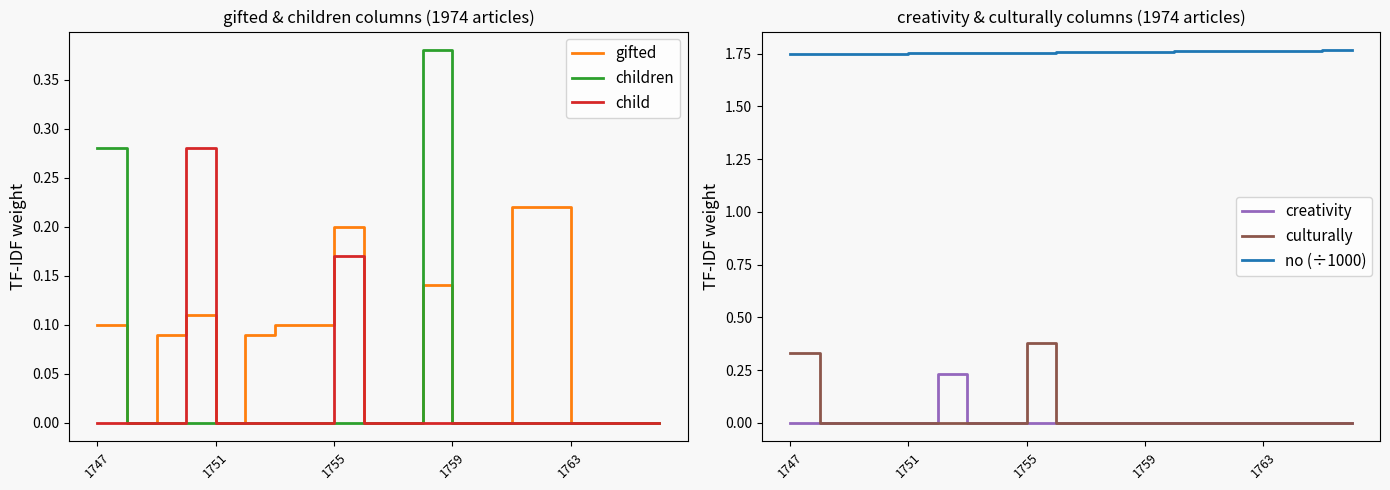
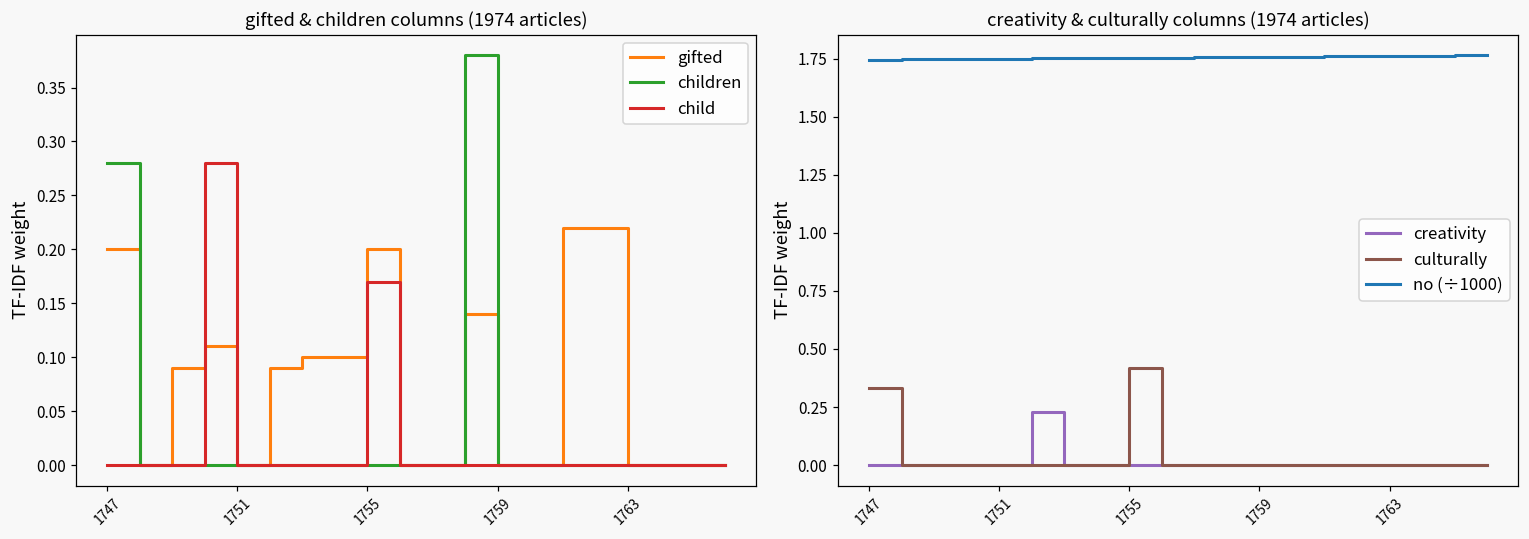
  {
    "gifted & children columns (1974 articles)": {
      "gifted": {
-       "1747": 0.1,
+       "1747": 0.2,
        "1755": 0.2
      },
      "children": {
        "1747": 0.28,
        "1755": 0.0
      },
      "child": {
        "1747": 0.0,
        "1755": 0.17
      }
    },
    "creativity & culturally columns (1974 articles)": {
      "creativity": {
        "1747": 0.00,
        "1755": 0.00
      },
      "culturally": {
        "1747": 0.33,
-       "1755": 0.38
+       "1755": 0.42
      },
      "no (÷1000)": {
        "1747": 1.75,
        "1751": 1.75,
        "1755": 1.76,
        "1759": 1.76,
        "1763": 1.76
      }
    }
  }
